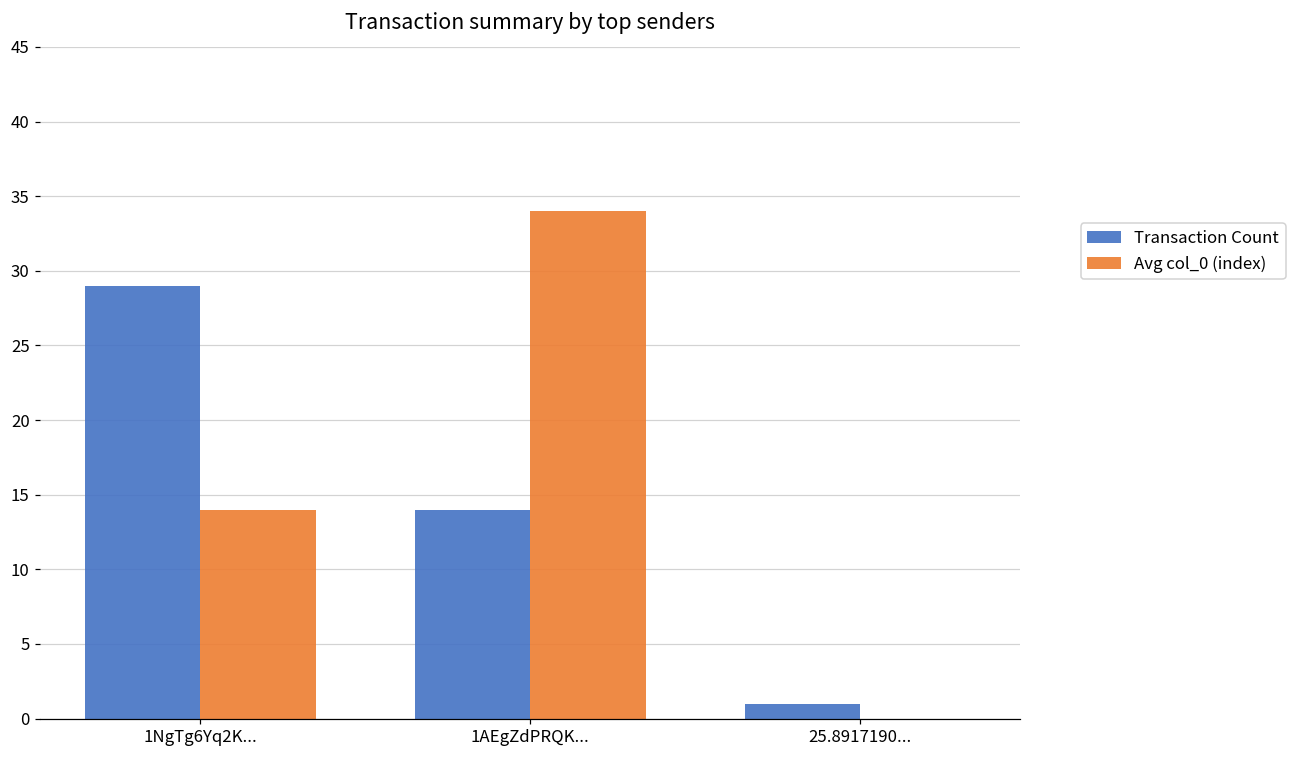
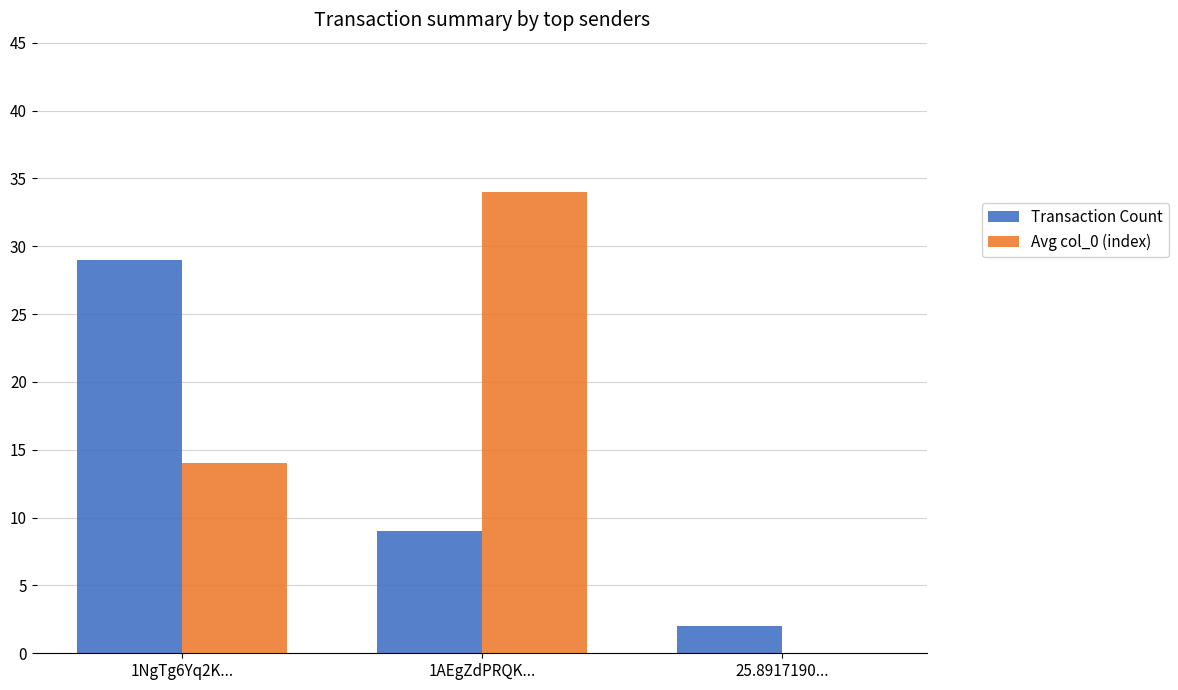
  {
    "Transaction Count": {
      "1NgTg6Yq2K...": 29,
-     "1AEgZdPRQK...": 14,
-     "25.8917190...": 1
+     "1AEgZdPRQK...": 9,
+     "25.8917190...": 2
    },
    "Avg col_0 (index)": {
      "1NgTg6Yq2K...": 14,
      "1AEgZdPRQK...": 34,
      "25.8917190...": 0
    }
  }
